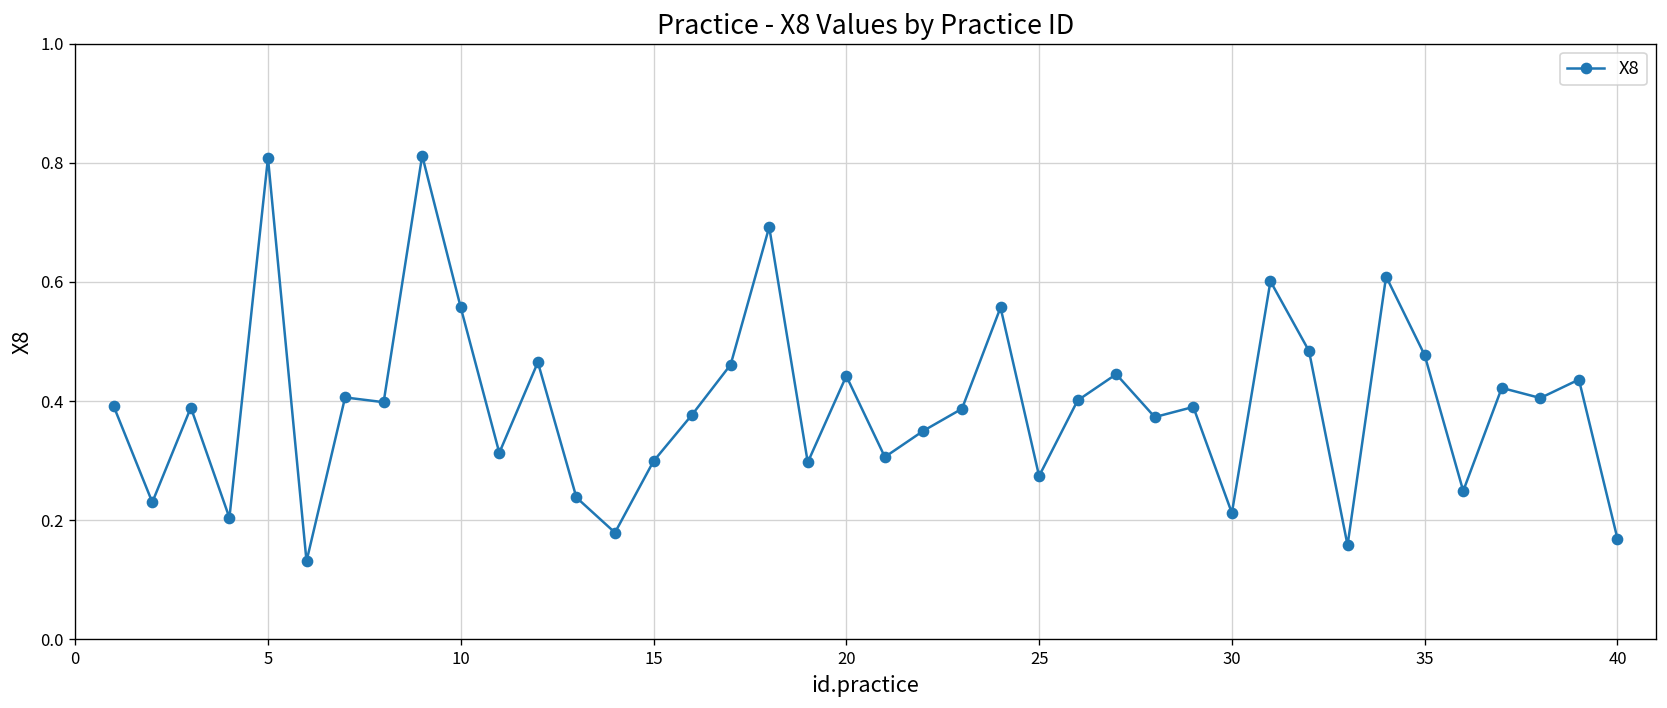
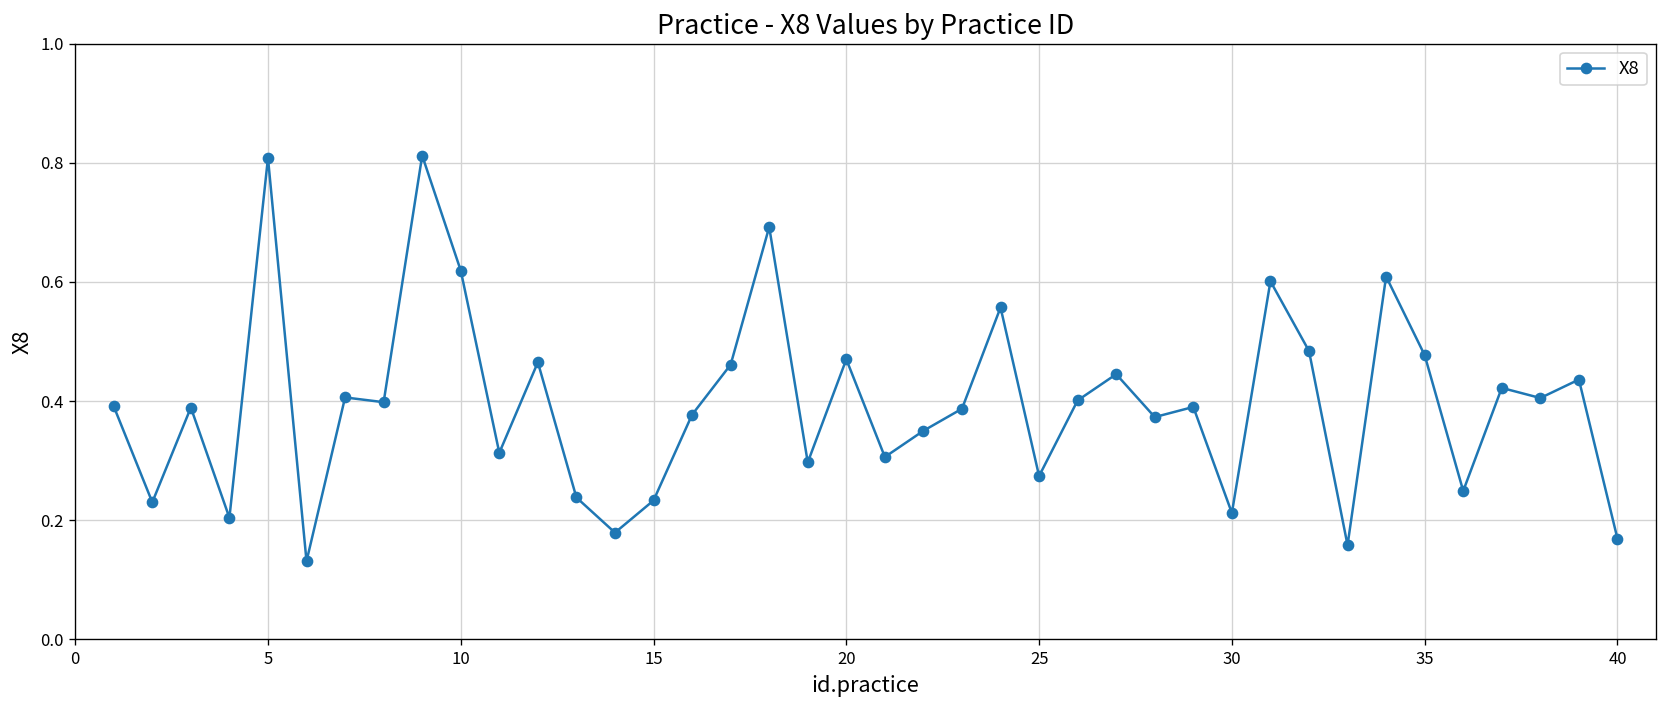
  {
    "5": 0.81,
-   "10": 0.56,
-   "15": 0.30,
-   "20": 0.44,
+   "10": 0.62,
+   "15": 0.23,
+   "20": 0.47,
    "25": 0.27,
    "30": 0.21,
    "35": 0.48,
    "40": 0.17
  }
